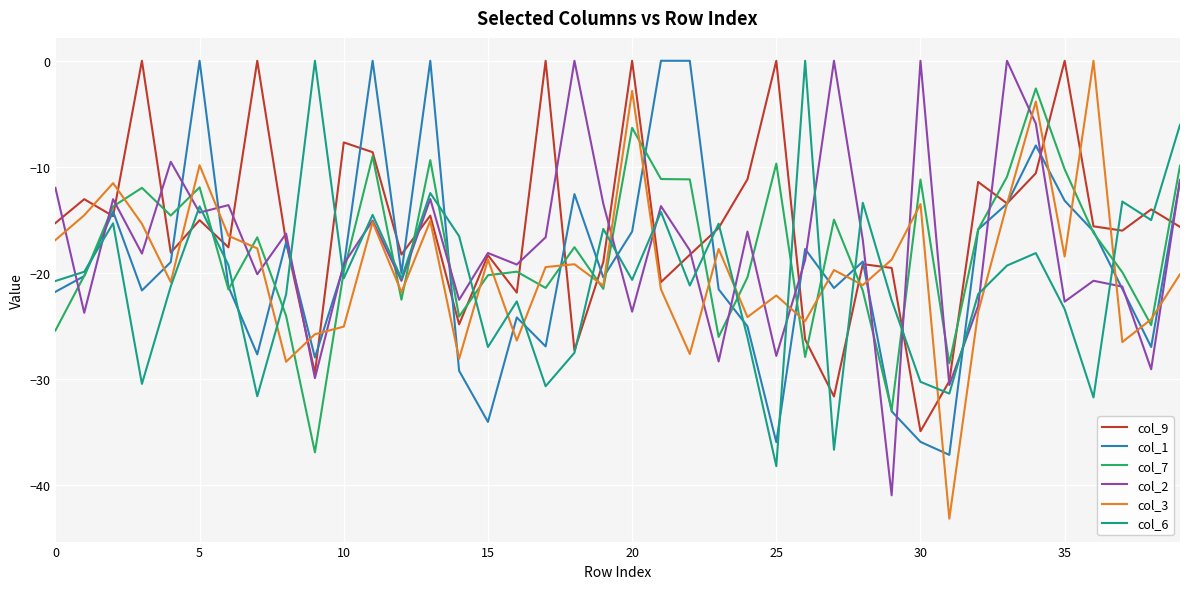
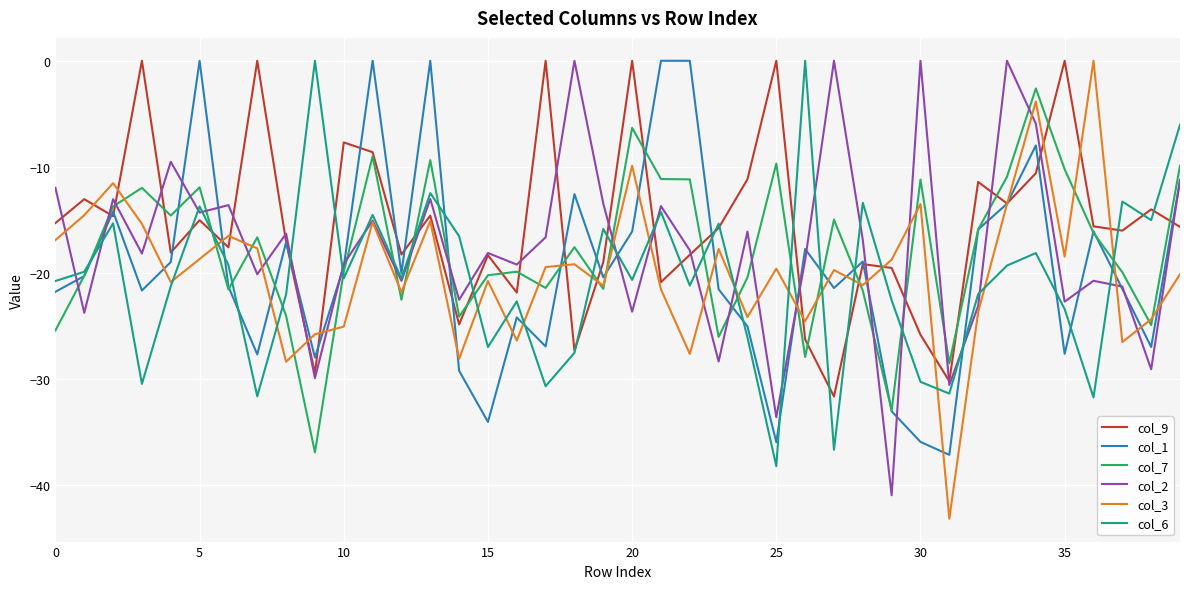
  {
    "col_9": {
      "0": -15.3,
      "5": -15.0,
      "10": -7.7,
      "20": 0.0,
      "25": 0.0,
-     "30": -34.9,
+     "30": -25.8,
      "35": 0.0
    },
    "col_1": {
      "0": -21.8,
      "5": 0.0,
      "15": -34.0,
      "20": -16.1,
      "25": -35.9,
      "30": -35.9,
-     "35": -13.2
+     "35": -27.6
    },
    "col_2": {
      "0": -12.0,
      "5": -14.3,
      "20": -23.6,
-     "25": -27.8,
+     "25": -33.6,
      "30": 0.0,
      "35": -22.7
    },
    "col_3": {
      "0": -16.9,
-     "5": -9.8,
+     "5": -18.7,
      "10": -25.0,
-     "15": -18.7,
-     "20": -2.8,
-     "25": -22.1,
+     "15": -20.8,
+     "20": -9.9,
+     "25": -19.6,
      "30": -13.5,
      "35": -18.4
    }
  }
